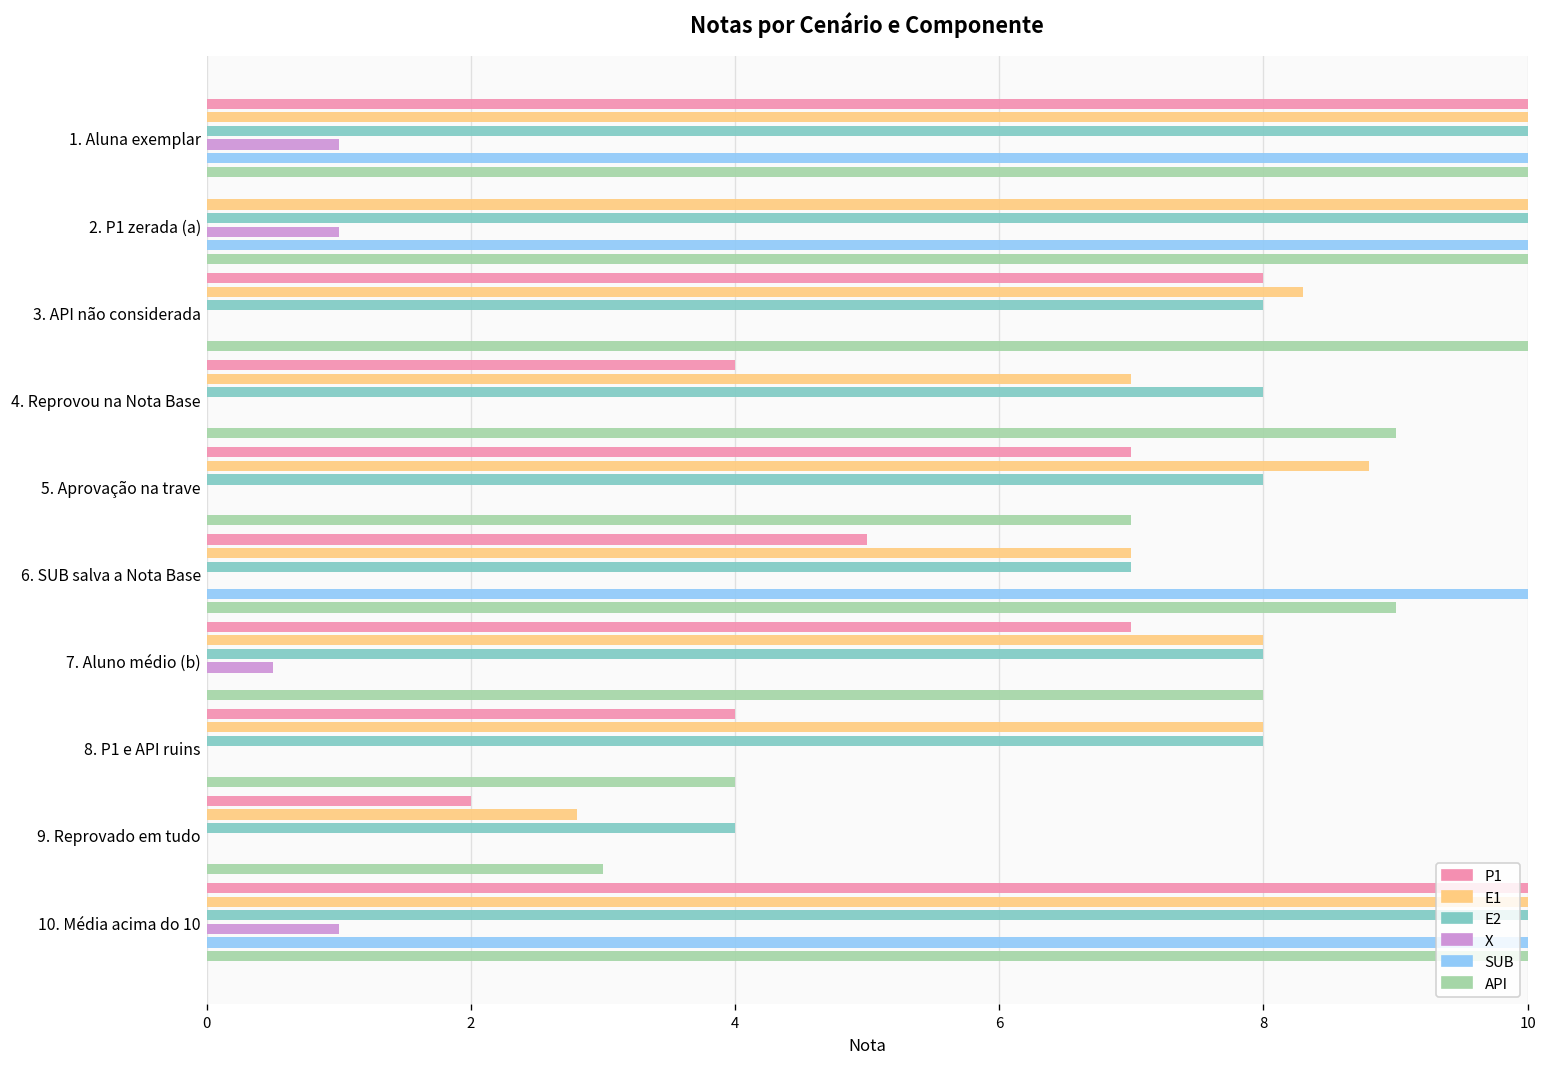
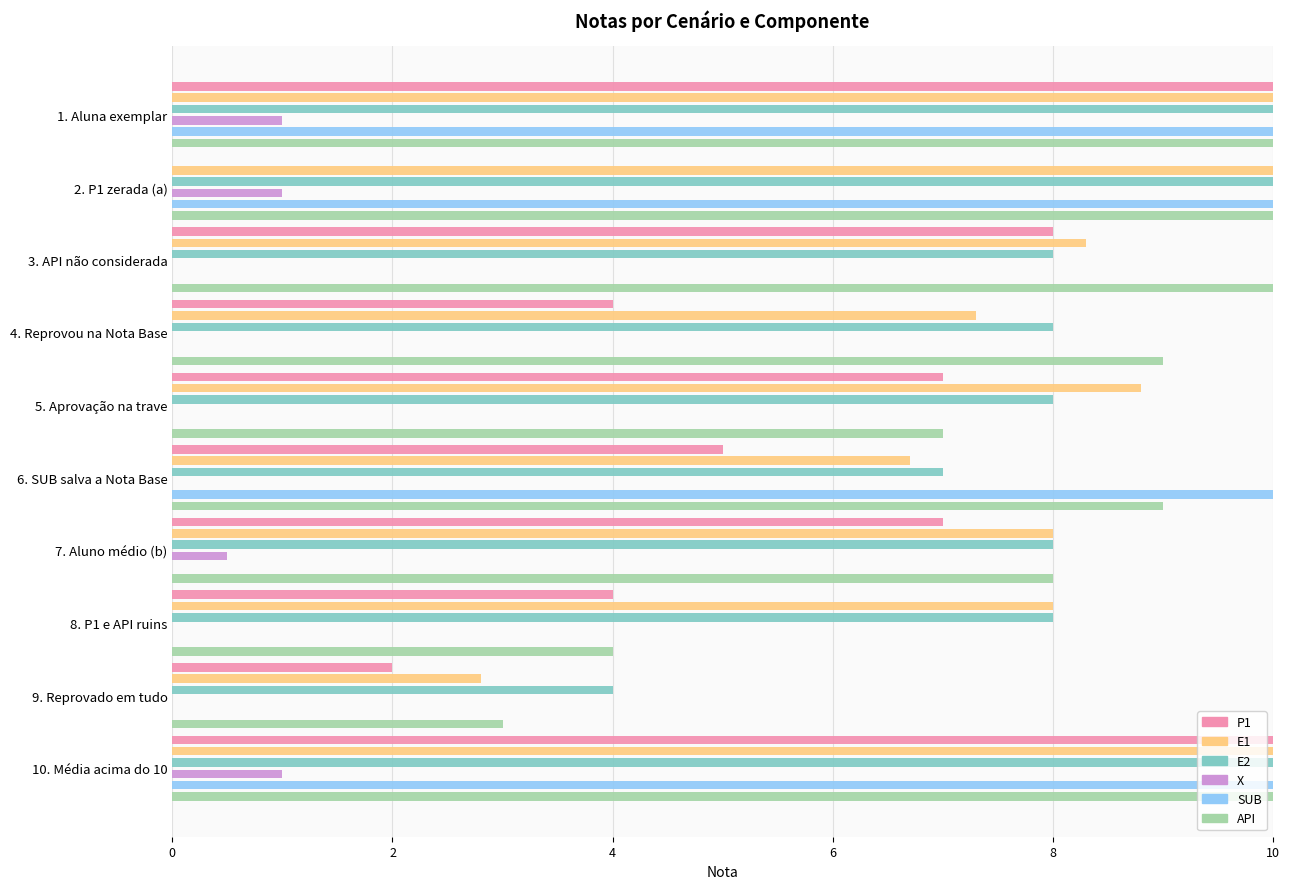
  {
    "E1": {
      "1. Aluna exemplar": 10.0,
      "2. P1 zerada (a)": 10.0,
      "3. API não considerada": 8.3,
-     "4. Reprovou na Nota Base": 7.0,
+     "4. Reprovou na Nota Base": 7.3,
      "5. Aprovação na trave": 8.8,
-     "6. SUB salva a Nota Base": 7.0,
+     "6. SUB salva a Nota Base": 6.7,
      "7. Aluno médio (b)": 8.0,
      "8. P1 e API ruins": 8.0,
      "9. Reprovado em tudo": 2.8,
      "10. Média acima do 10": 10.0
    }
  }
